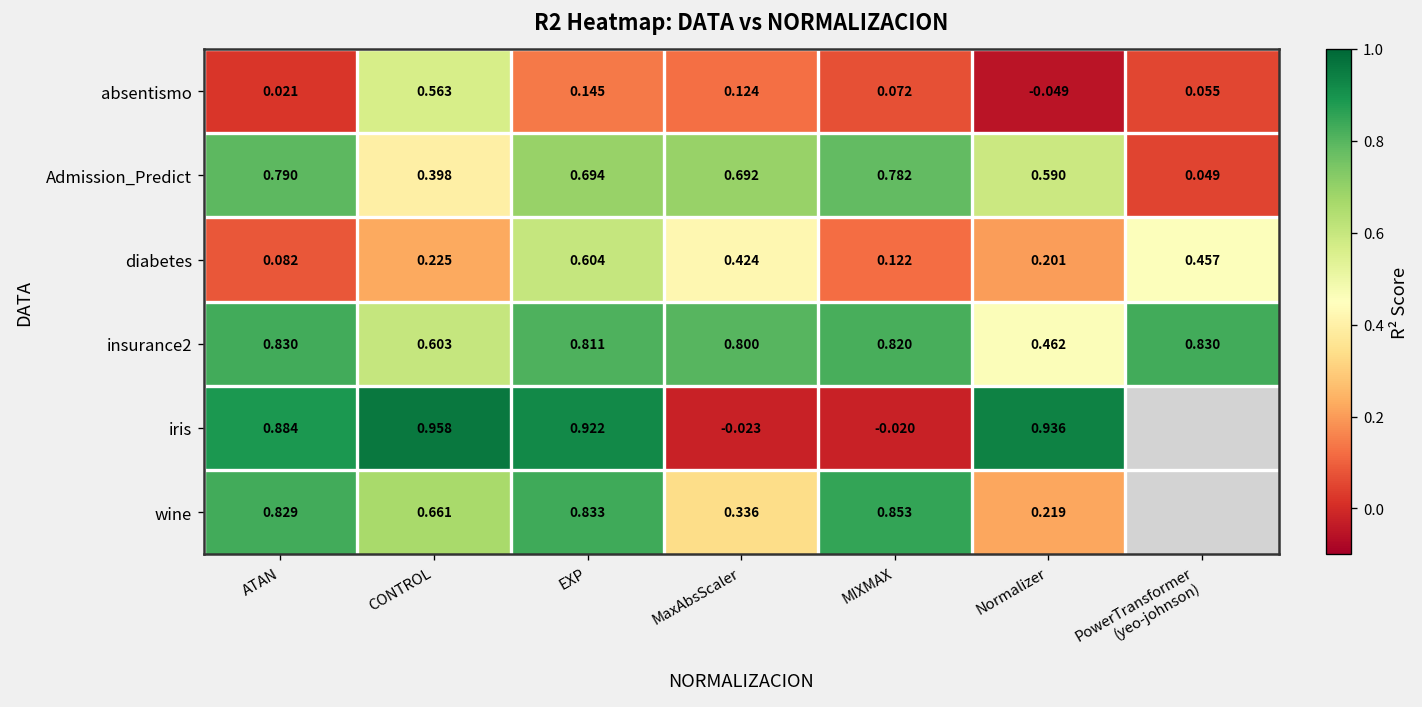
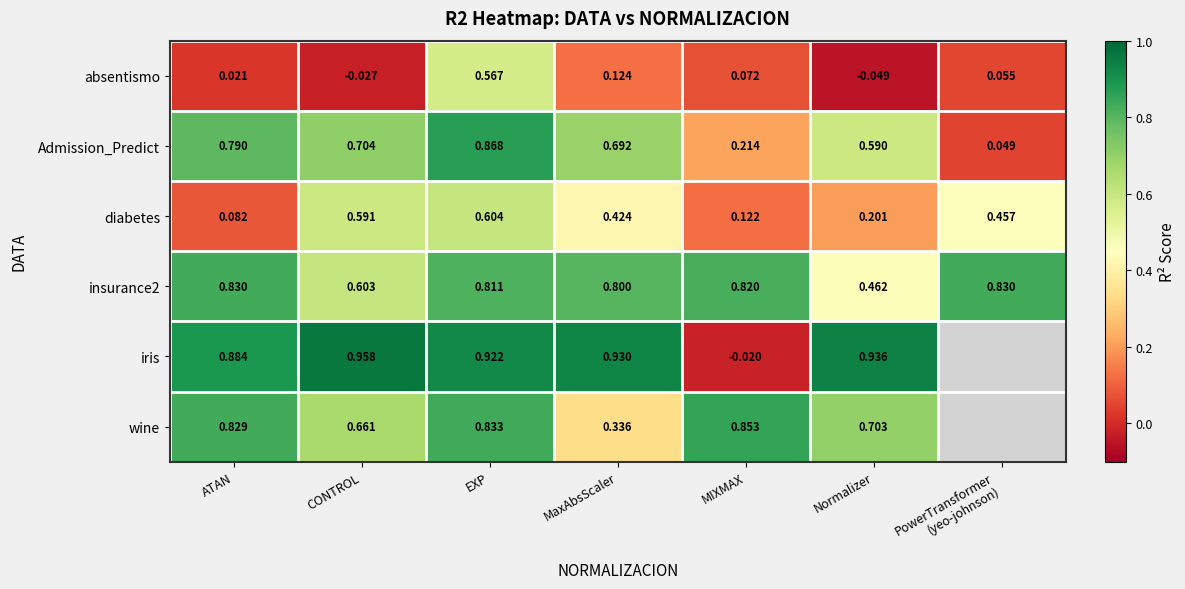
  {
    "absentismo": {
      "ATAN": 0.021,
-     "CONTROL": 0.563,
-     "EXP": 0.145,
+     "CONTROL": -0.027,
+     "EXP": 0.567,
      "MaxAbsScaler": 0.124,
      "MIXMAX": 0.072,
      "Normalizer": -0.049,
      "PowerTransformer (yeo-johnson)": 0.055
    },
    "Admission_Predict": {
      "ATAN": 0.790,
-     "CONTROL": 0.398,
-     "EXP": 0.694,
+     "CONTROL": 0.704,
+     "EXP": 0.868,
      "MaxAbsScaler": 0.692,
-     "MIXMAX": 0.782,
+     "MIXMAX": 0.214,
      "Normalizer": 0.590,
      "PowerTransformer (yeo-johnson)": 0.049
    },
    "diabetes": {
      "ATAN": 0.082,
-     "CONTROL": 0.225,
+     "CONTROL": 0.591,
      "EXP": 0.604,
      "MaxAbsScaler": 0.424,
      "MIXMAX": 0.122,
      "Normalizer": 0.201,
      "PowerTransformer (yeo-johnson)": 0.457
    },
    "insurance2": {
      "ATAN": 0.830,
      "CONTROL": 0.603,
      "EXP": 0.811,
      "MaxAbsScaler": 0.800,
      "MIXMAX": 0.820,
      "Normalizer": 0.462,
      "PowerTransformer (yeo-johnson)": 0.830
    },
    "iris": {
      "ATAN": 0.884,
      "CONTROL": 0.958,
      "EXP": 0.922,
-     "MaxAbsScaler": -0.023,
+     "MaxAbsScaler": 0.930,
      "MIXMAX": -0.020,
      "Normalizer": 0.936
    },
    "wine": {
      "ATAN": 0.829,
      "CONTROL": 0.661,
      "EXP": 0.833,
      "MaxAbsScaler": 0.336,
      "MIXMAX": 0.853,
-     "Normalizer": 0.219
+     "Normalizer": 0.703
    }
  }
